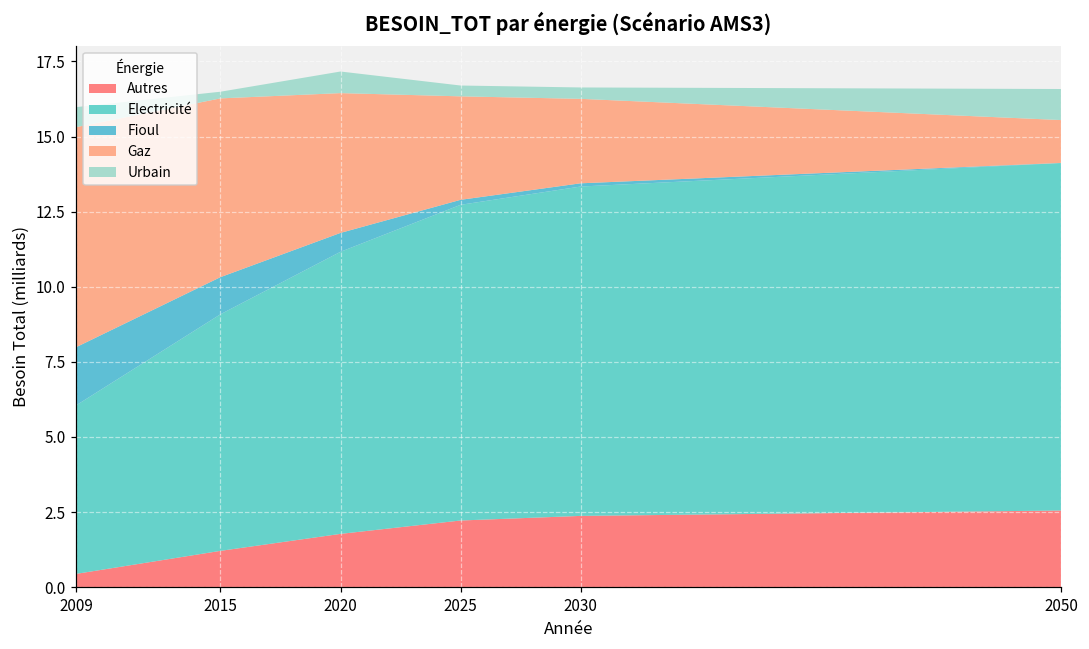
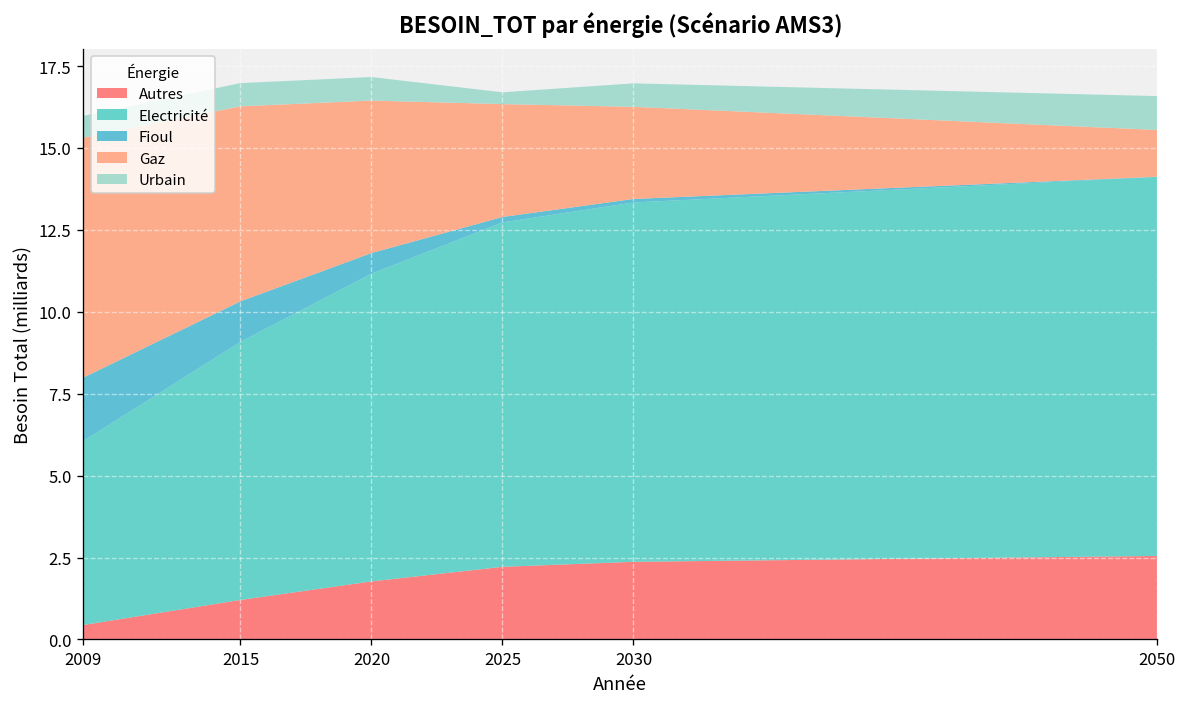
  {
    "Urbain": {
      "2009": 0.7,
-     "2015": 0.2,
+     "2015": 0.7,
      "2020": 0.7,
      "2025": 0.4,
-     "2030": 0.4,
+     "2030": 0.7,
      "2050": 1.0
    }
  }
